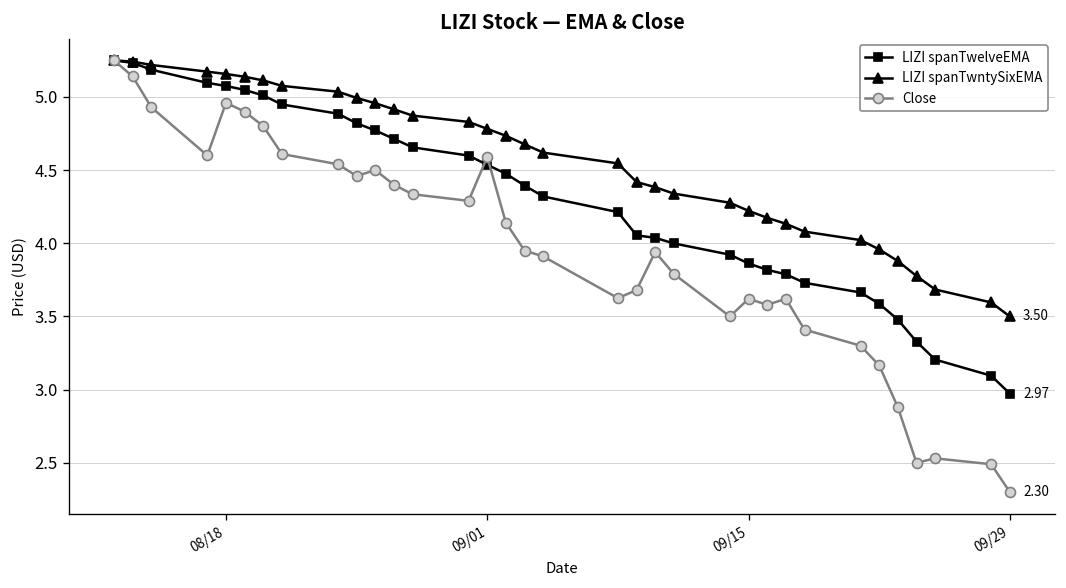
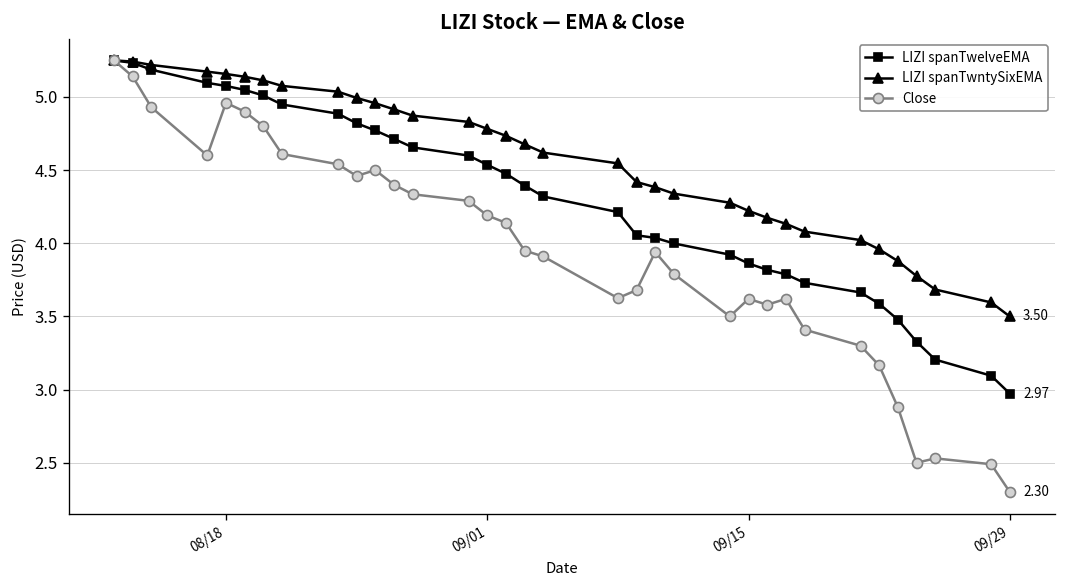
  {
    "Close": {
      "08/18": 4.96,
-     "09/01": 4.59,
+     "09/01": 4.19,
      "09/15": 3.62
    }
  }
